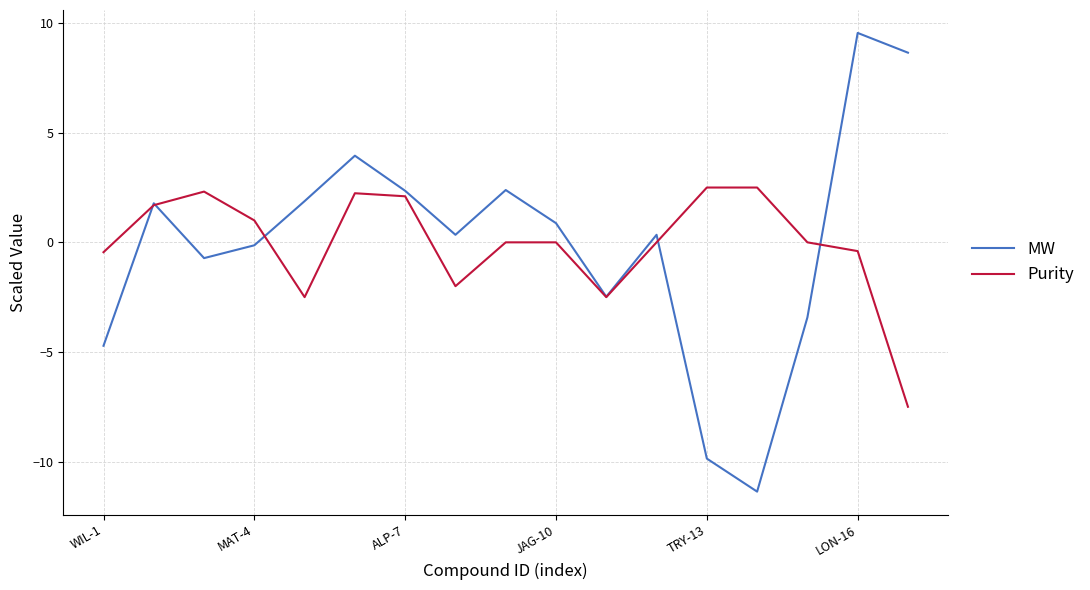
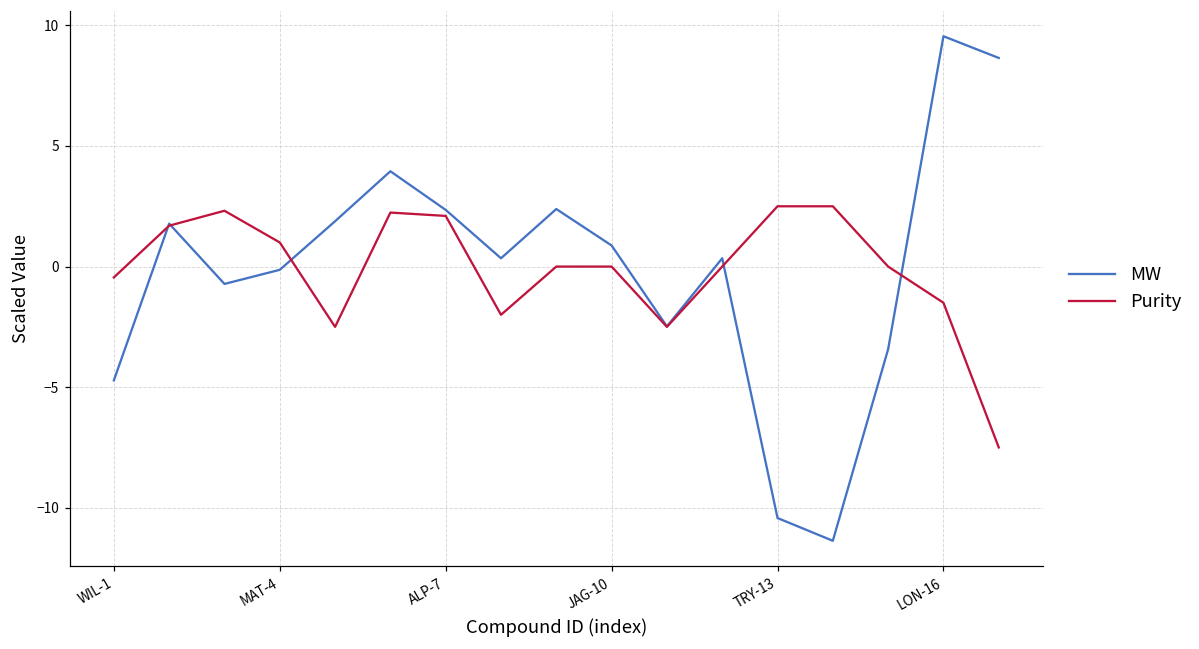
  {
    "MW": {
      "WIL-1": -4.7,
      "MAT-4": -0.1,
      "ALP-7": 2.4,
      "JAG-10": 0.9,
-     "TRY-13": -9.9,
+     "TRY-13": -10.4,
      "LON-16": 9.6
    },
    "Purity": {
      "WIL-1": -0.5,
      "MAT-4": 1.0,
      "ALP-7": 2.1,
      "JAG-10": 0.0,
      "TRY-13": 2.5,
-     "LON-16": -0.4
+     "LON-16": -1.5
    }
  }
